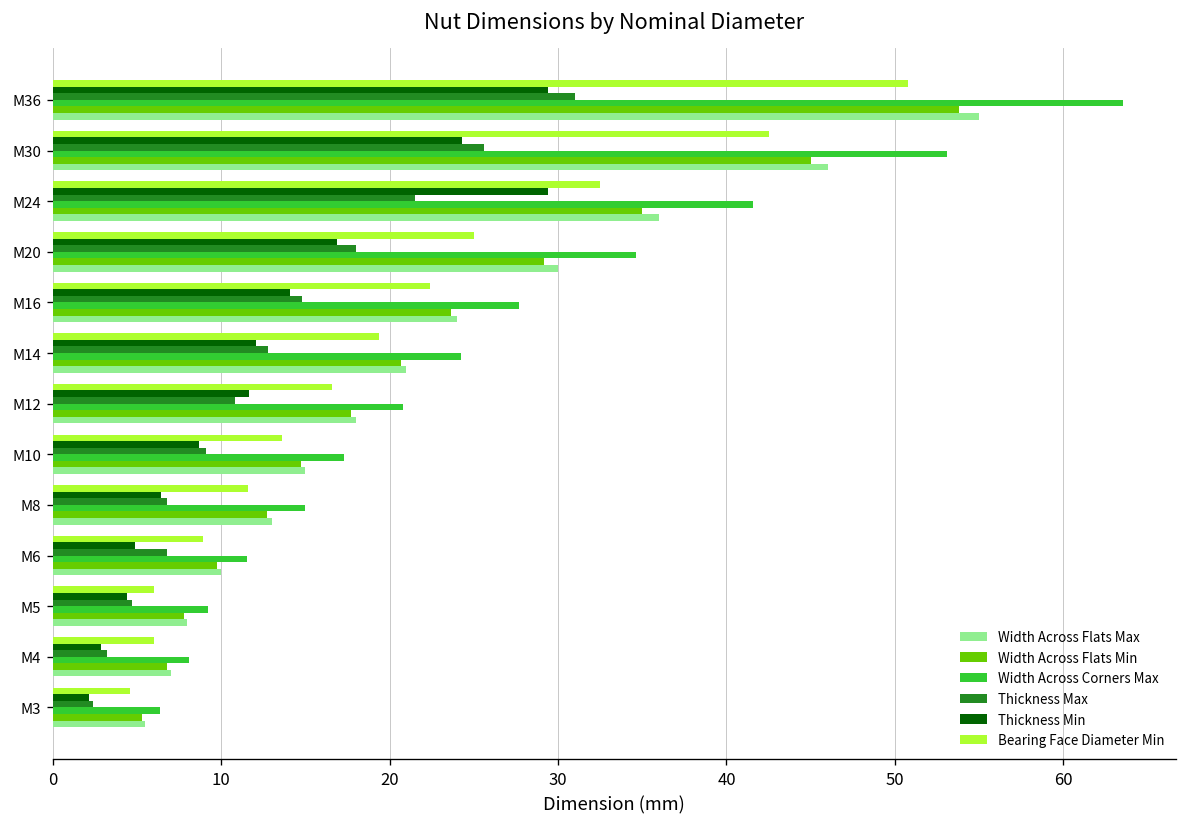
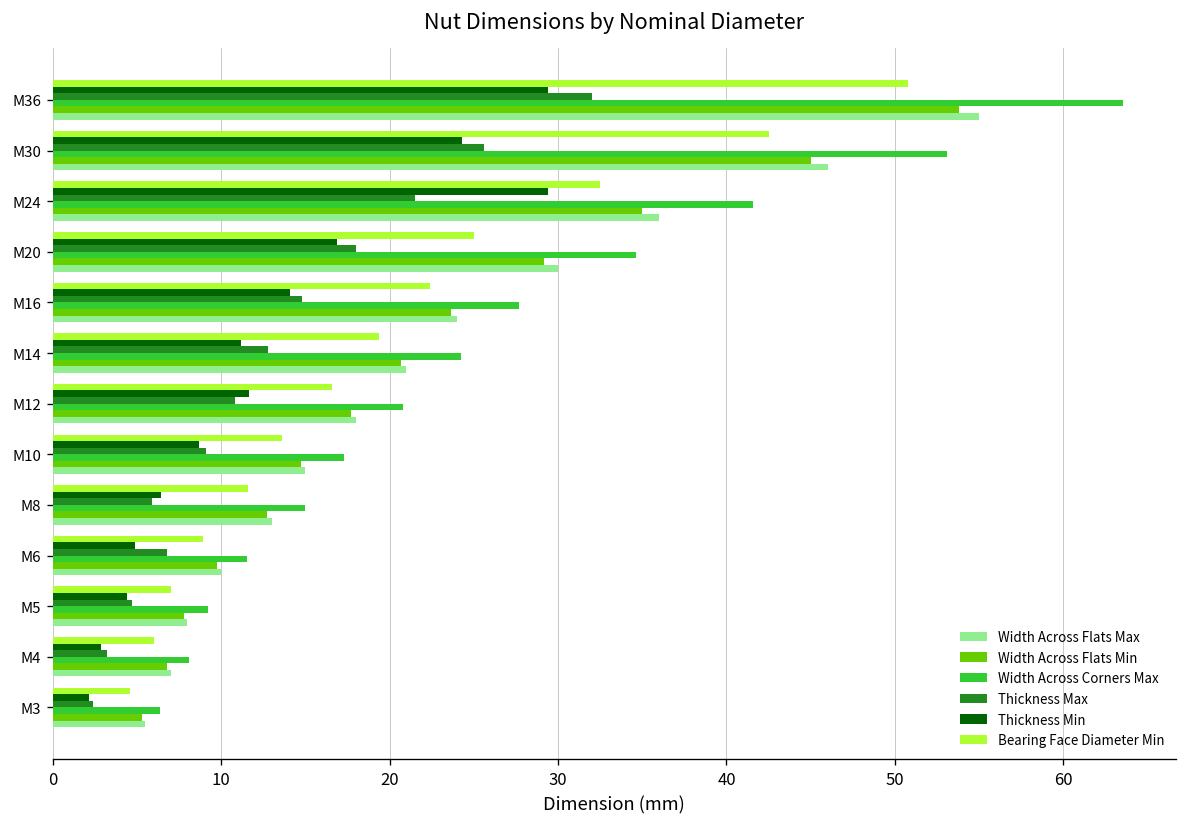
  {
    "Width Across Flats Max": {
      "M36": 55.0,
      "M30": 46.0,
      "M24": 36.0,
      "M20": 30.0,
      "M16": 24.0,
      "M14": 21.0,
      "M12": 18.0,
      "M10": 15.0,
      "M8": 13.0,
      "M6": 10.0,
      "M5": 8.0,
      "M4": 7.0,
      "M3": 5.5
    },
    "Width Across Flats Min": {
      "M36": 53.8,
      "M30": 45.0,
      "M24": 35.0,
      "M20": 29.2,
      "M16": 23.7,
      "M14": 20.7,
      "M12": 17.7,
      "M10": 14.7,
      "M8": 12.7,
      "M6": 9.8,
      "M5": 7.8,
      "M4": 6.8,
      "M3": 5.3
    },
    "Width Across Corners Max": {
      "M36": 63.5,
      "M30": 53.1,
      "M24": 41.6,
      "M20": 34.6,
      "M16": 27.7,
      "M14": 24.3,
      "M12": 20.8,
      "M10": 17.3,
      "M8": 15.0,
      "M6": 11.6,
      "M5": 9.2,
      "M4": 8.1,
      "M3": 6.4
    },
    "Thickness Max": {
-     "M36": 31,
+     "M36": 32,
      "M30": 25.6,
      "M24": 21.5,
      "M20": 18.0,
      "M16": 14.8,
      "M14": 12.8,
      "M12": 10.8,
      "M10": 9.1,
-     "M8": 6.8,
+     "M8": 5.9,
      "M6": 6.8,
      "M5": 4.7,
      "M4": 3.2,
      "M3": 2.4
    },
    "Thickness Min": {
      "M36": 29.4,
      "M30": 24.3,
      "M24": 29.4,
      "M20": 16.9,
      "M16": 14.1,
-     "M14": 12.1,
+     "M14": 11.2,
      "M12": 11.6,
      "M10": 8.7,
      "M8": 6.4,
      "M6": 4.9,
      "M5": 4.4,
      "M4": 2.9,
      "M3": 2.2
    },
    "Bearing Face Diameter Min": {
      "M36": 50.8,
      "M30": 42.5,
      "M24": 32.5,
      "M20": 25,
      "M16": 22.4,
      "M14": 19.4,
      "M12": 16.6,
      "M10": 13.6,
      "M8": 11.6,
      "M6": 9,
-     "M5": 6,
+     "M5": 7,
      "M4": 6,
      "M3": 4.6
    }
  }
